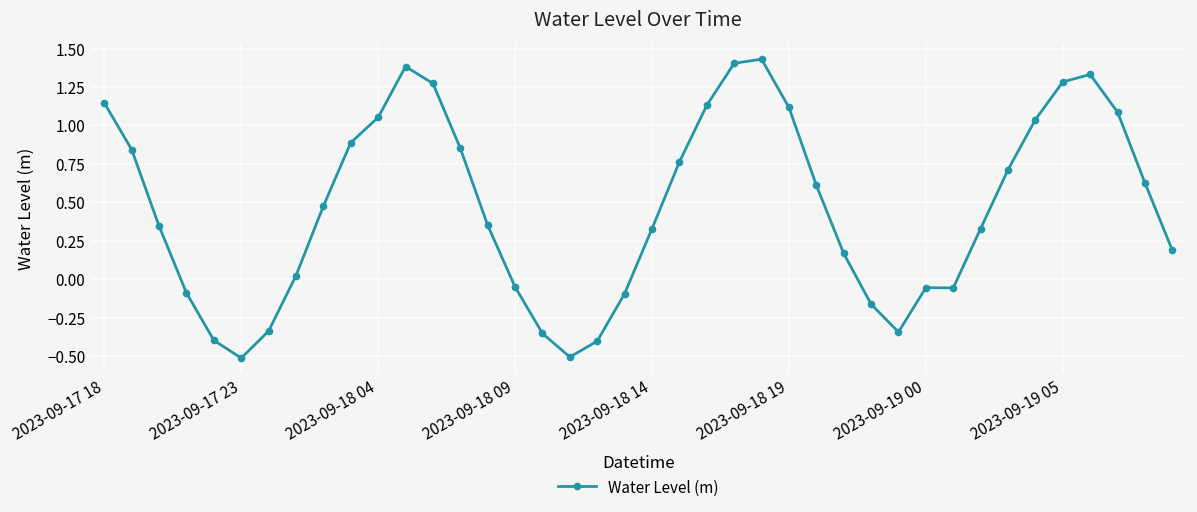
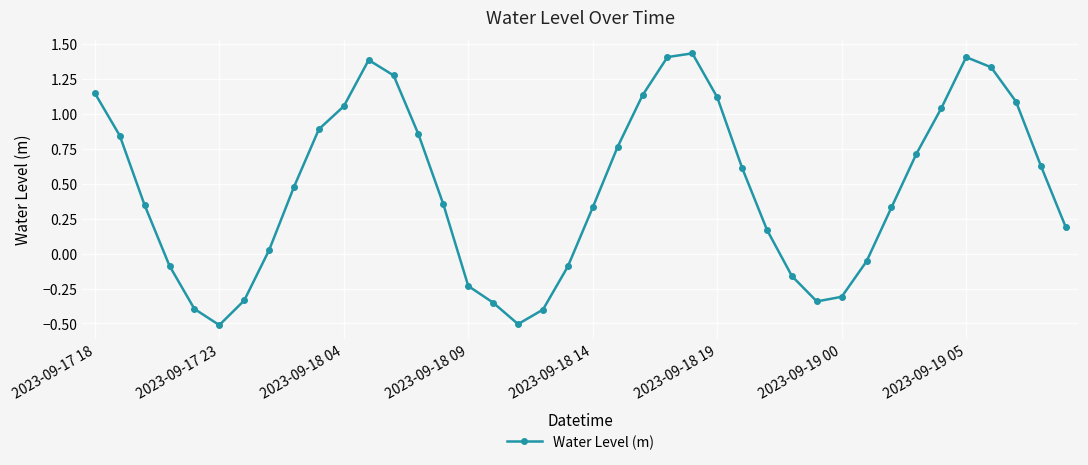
  {
    "2023-09-17 18": 1.15,
    "2023-09-17 23": -0.51,
    "2023-09-18 04": 1.05,
-   "2023-09-18 09": -0.05,
+   "2023-09-18 09": -0.23,
    "2023-09-18 14": 0.33,
    "2023-09-18 19": 1.12,
-   "2023-09-19 00": -0.05,
-   "2023-09-19 05": 1.28
+   "2023-09-19 00": -0.31,
+   "2023-09-19 05": 1.40
  }
